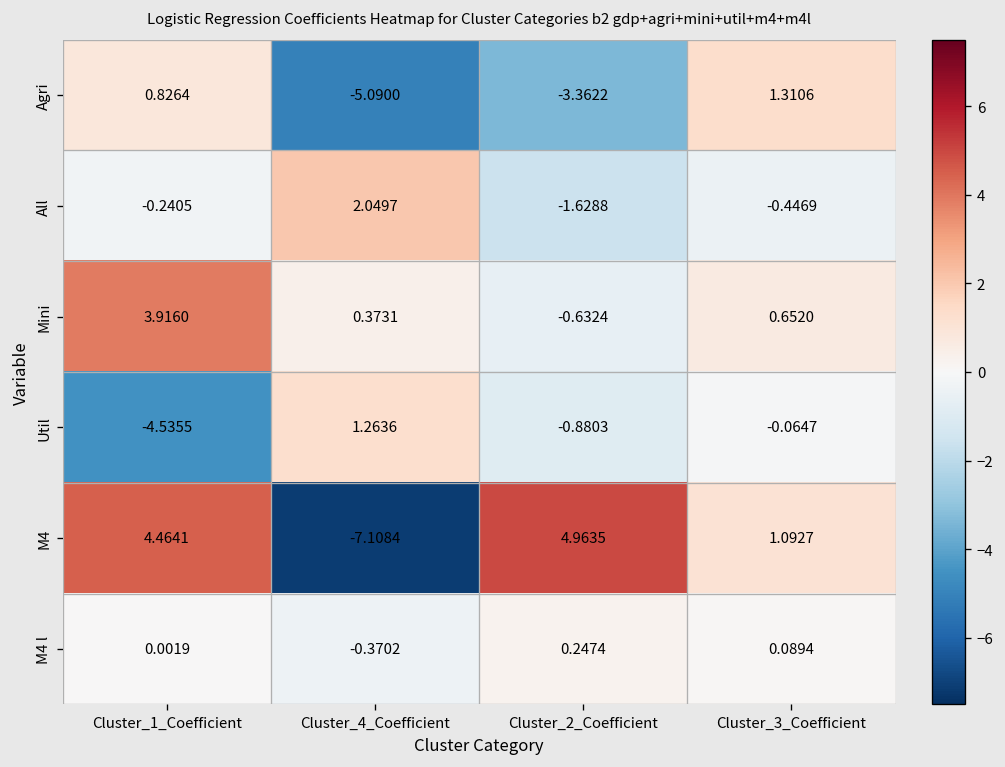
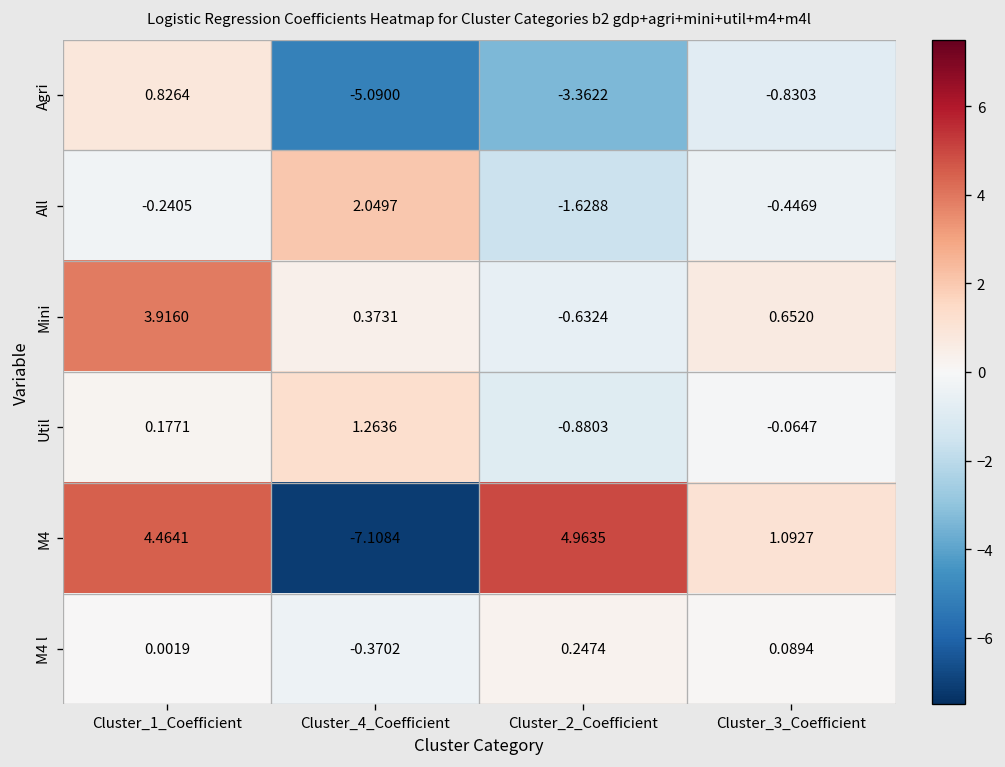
  {
    "Agri": {
      "Cluster_1_Coefficient": 0.8264,
      "Cluster_4_Coefficient": -5.0900,
      "Cluster_2_Coefficient": -3.3622,
-     "Cluster_3_Coefficient": 1.3106
+     "Cluster_3_Coefficient": -0.8303
    },
    "All": {
      "Cluster_1_Coefficient": -0.2405,
      "Cluster_4_Coefficient": 2.0497,
      "Cluster_2_Coefficient": -1.6288,
      "Cluster_3_Coefficient": -0.4469
    },
    "Mini": {
      "Cluster_1_Coefficient": 3.9160,
      "Cluster_4_Coefficient": 0.3731,
      "Cluster_2_Coefficient": -0.6324,
      "Cluster_3_Coefficient": 0.6520
    },
    "Util": {
-     "Cluster_1_Coefficient": -4.5355,
+     "Cluster_1_Coefficient": 0.1771,
      "Cluster_4_Coefficient": 1.2636,
      "Cluster_2_Coefficient": -0.8803,
      "Cluster_3_Coefficient": -0.0647
    },
    "M4": {
      "Cluster_1_Coefficient": 4.4641,
      "Cluster_4_Coefficient": -7.1084,
      "Cluster_2_Coefficient": 4.9635,
      "Cluster_3_Coefficient": 1.0927
    },
    "M4 l": {
      "Cluster_1_Coefficient": 0.0019,
      "Cluster_4_Coefficient": -0.3702,
      "Cluster_2_Coefficient": 0.2474,
      "Cluster_3_Coefficient": 0.0894
    }
  }
